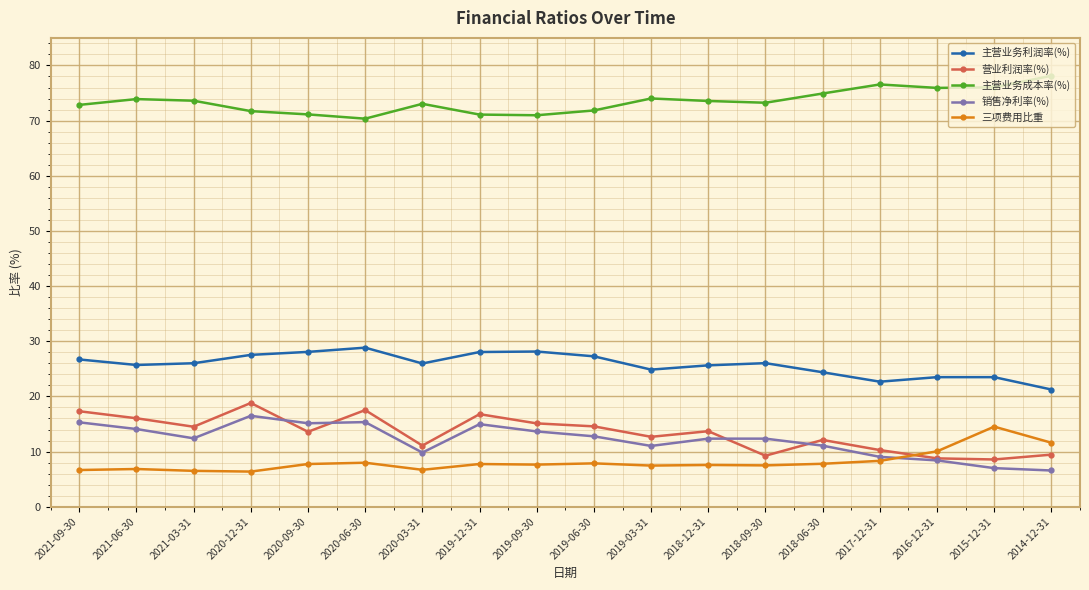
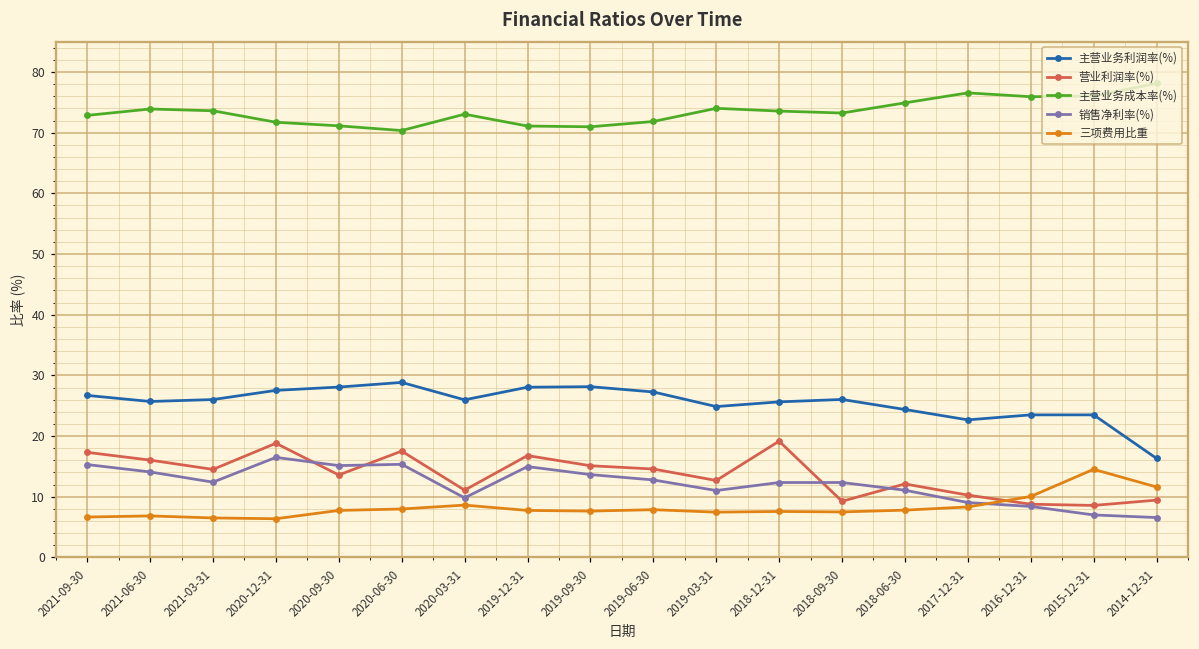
  {
    "主营业务利润率(%)": {
      "2021-09-30": 27,
      "2021-06-30": 26,
      "2021-03-31": 26,
      "2020-12-31": 28,
      "2020-09-30": 28,
      "2020-06-30": 29,
      "2020-03-31": 26,
      "2019-12-31": 28,
      "2019-09-30": 28,
      "2019-06-30": 27,
      "2019-03-31": 25,
      "2018-12-31": 26,
      "2018-09-30": 26,
      "2018-06-30": 24,
      "2017-12-31": 23,
      "2016-12-31": 23,
      "2015-12-31": 23,
-     "2014-12-31": 21
+     "2014-12-31": 16
    },
    "营业利润率(%)": {
      "2021-09-30": 17,
      "2021-06-30": 16,
      "2021-03-31": 15,
      "2020-12-31": 19,
      "2020-09-30": 14,
      "2020-06-30": 18,
      "2020-03-31": 11,
      "2019-12-31": 17,
      "2019-09-30": 15,
      "2019-06-30": 15,
      "2019-03-31": 13,
-     "2018-12-31": 14,
+     "2018-12-31": 19,
      "2018-09-30": 9,
      "2018-06-30": 12,
      "2017-12-31": 10,
      "2015-12-31": 9,
      "2014-12-31": 9
    },
    "主营业务成本率(%)": {
      "2021-09-30": 73,
      "2021-06-30": 74,
      "2021-03-31": 74,
      "2020-12-31": 72,
      "2020-09-30": 71,
      "2020-06-30": 70,
      "2020-03-31": 73,
      "2019-12-31": 71,
      "2019-09-30": 71,
      "2019-06-30": 72,
      "2019-03-31": 74,
      "2018-12-31": 74,
      "2018-09-30": 73,
      "2018-06-30": 75,
      "2017-12-31": 77,
      "2016-12-31": 76
    },
    "销售净利率(%)": {
      "2021-09-30": 15,
      "2021-06-30": 14,
      "2021-03-31": 12,
      "2020-12-31": 16,
      "2020-09-30": 15,
      "2020-06-30": 15,
      "2020-03-31": 10,
      "2019-12-31": 15,
      "2019-09-30": 14,
      "2019-06-30": 13,
      "2019-03-31": 11,
      "2018-12-31": 12,
      "2018-09-30": 12,
      "2018-06-30": 11,
      "2017-12-31": 9,
      "2015-12-31": 7,
      "2014-12-31": 7
    },
    "三项费用比重": {
      "2021-09-30": 7,
      "2021-06-30": 7,
      "2021-03-31": 7,
      "2020-12-31": 6,
      "2020-09-30": 8,
      "2020-06-30": 8,
-     "2020-03-31": 7,
+     "2020-03-31": 9,
      "2019-12-31": 8,
      "2019-09-30": 8,
      "2019-06-30": 8,
      "2019-03-31": 7,
      "2018-12-31": 8,
      "2018-09-30": 7,
      "2018-06-30": 8,
      "2017-12-31": 8,
      "2016-12-31": 10,
      "2015-12-31": 15,
      "2014-12-31": 12
    }
  }
